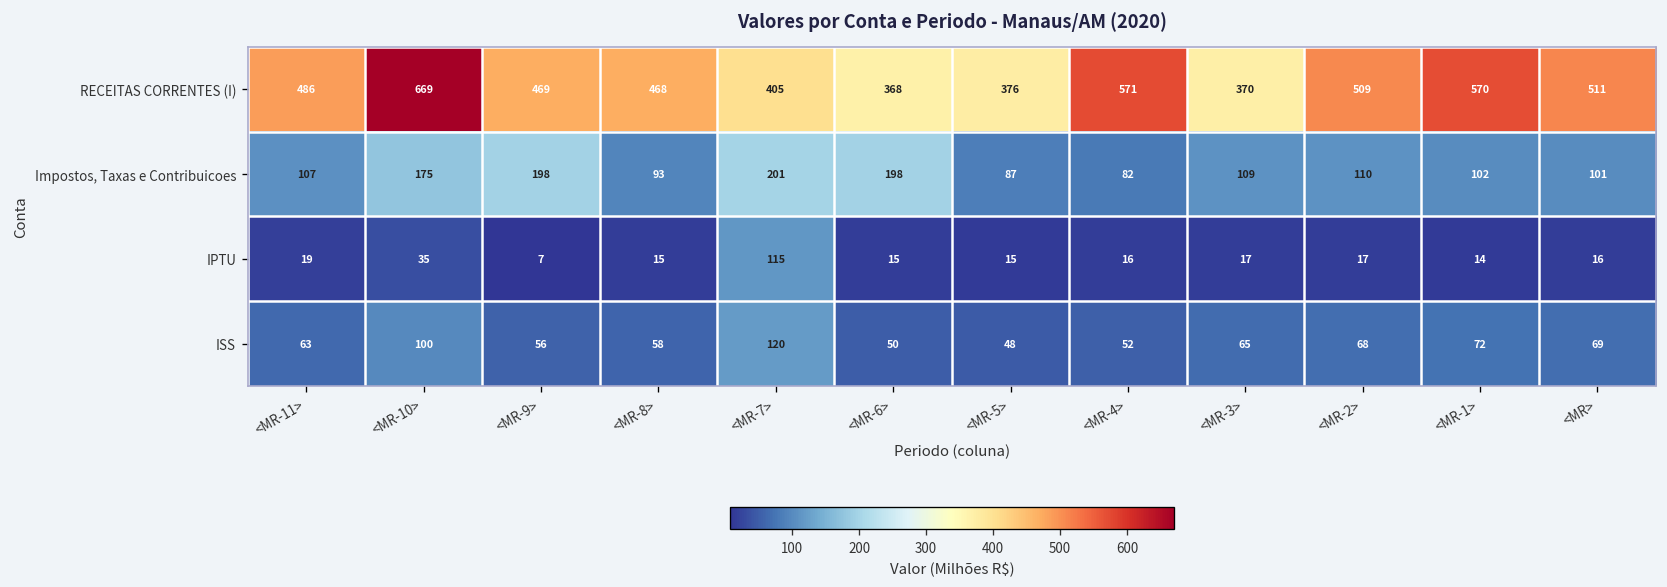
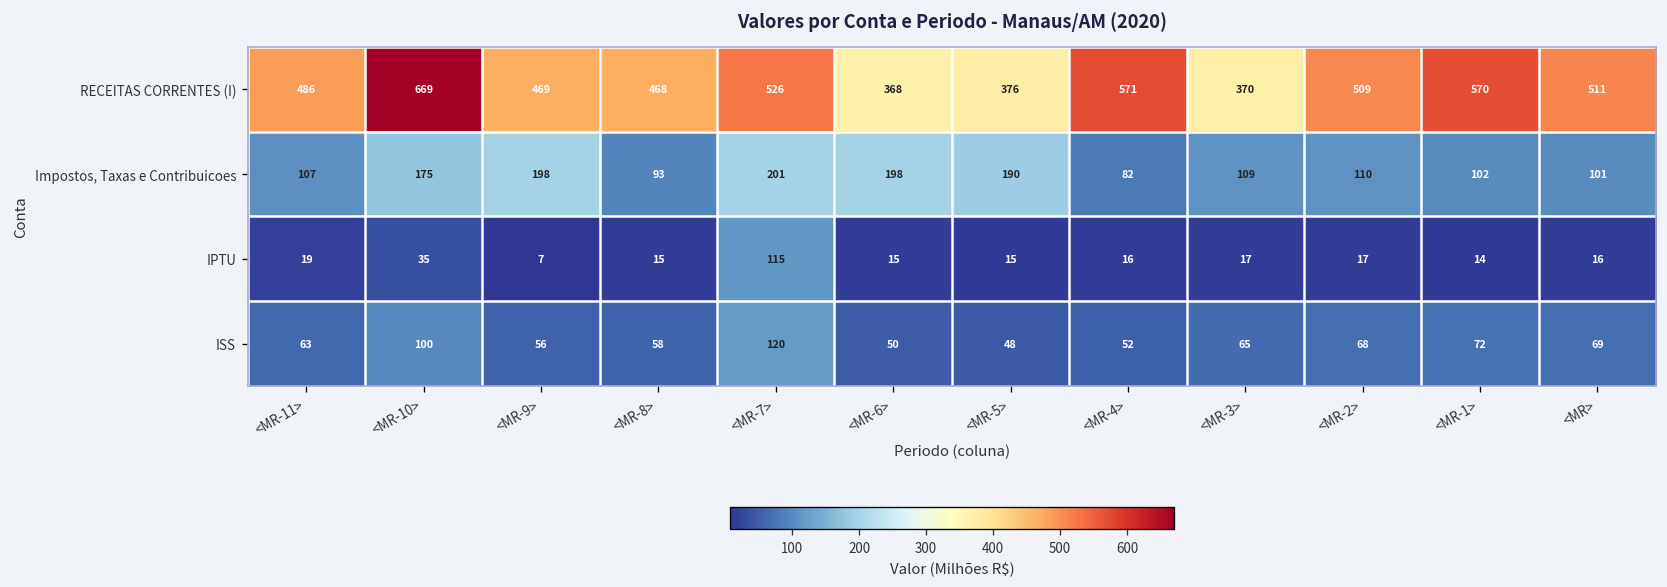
  {
    "RECEITAS CORRENTES (I)": {
      "<MR-11>": 486,
      "<MR-10>": 669,
      "<MR-9>": 469,
      "<MR-8>": 468,
-     "<MR-7>": 405,
+     "<MR-7>": 526,
      "<MR-6>": 368,
      "<MR-5>": 376,
      "<MR-4>": 571,
      "<MR-3>": 370,
      "<MR-2>": 509,
      "<MR-1>": 570,
      "<MR>": 511
    },
    "Impostos, Taxas e Contribuicoes": {
      "<MR-11>": 107,
      "<MR-10>": 175,
      "<MR-9>": 198,
      "<MR-8>": 93,
      "<MR-7>": 201,
      "<MR-6>": 198,
-     "<MR-5>": 87,
+     "<MR-5>": 190,
      "<MR-4>": 82,
      "<MR-3>": 109,
      "<MR-2>": 110,
      "<MR-1>": 102,
      "<MR>": 101
    },
    "IPTU": {
      "<MR-11>": 19,
      "<MR-10>": 35,
      "<MR-9>": 7,
      "<MR-8>": 15,
      "<MR-7>": 115,
      "<MR-6>": 15,
      "<MR-5>": 15,
      "<MR-4>": 16,
      "<MR-3>": 17,
      "<MR-2>": 17,
      "<MR-1>": 14,
      "<MR>": 16
    },
    "ISS": {
      "<MR-11>": 63,
      "<MR-10>": 100,
      "<MR-9>": 56,
      "<MR-8>": 58,
      "<MR-7>": 120,
      "<MR-6>": 50,
      "<MR-5>": 48,
      "<MR-4>": 52,
      "<MR-3>": 65,
      "<MR-2>": 68,
      "<MR-1>": 72,
      "<MR>": 69
    }
  }
